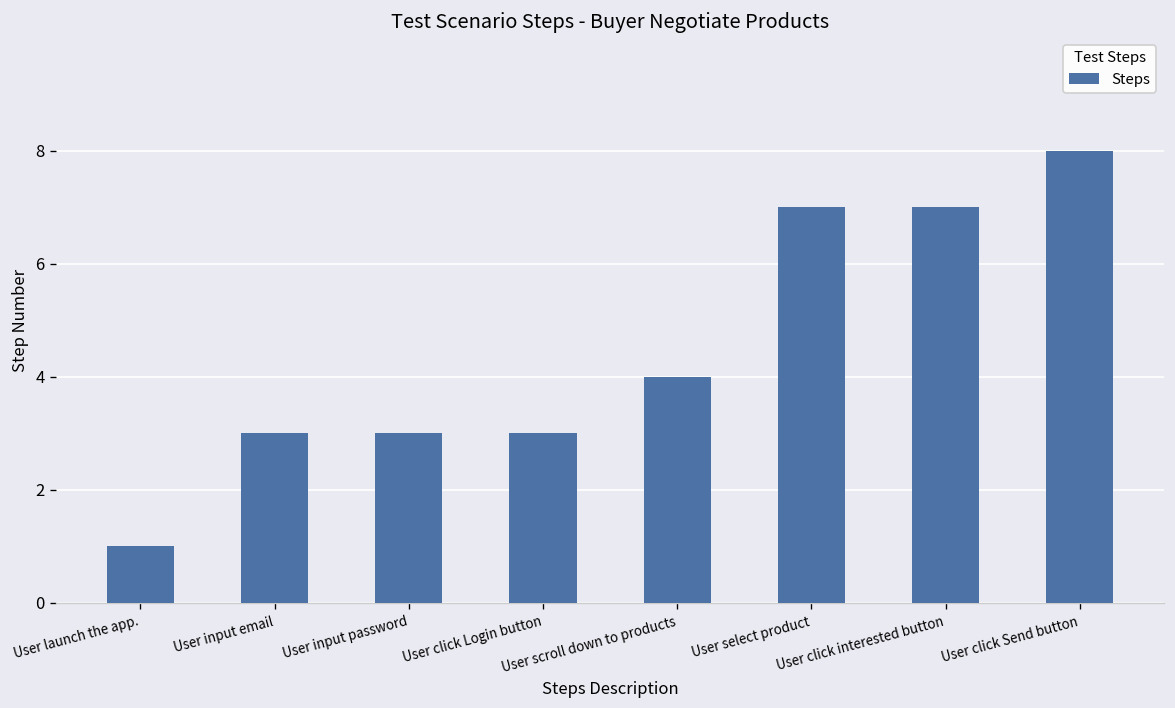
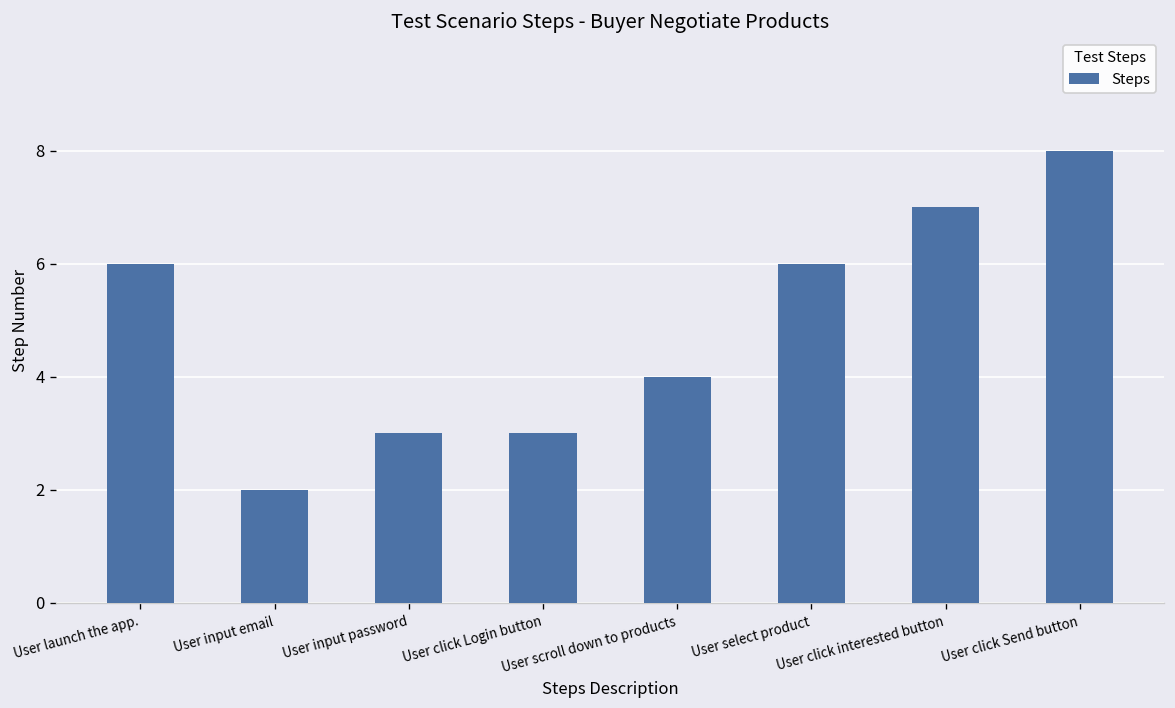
  {
-   "User launch the app.": 1,
-   "User input email": 3,
+   "User launch the app.": 6,
+   "User input email": 2,
    "User input password": 3,
    "User click Login button": 3,
    "User scroll down to products": 4,
-   "User select product": 7,
+   "User select product": 6,
    "User click interested button": 7,
    "User click Send button": 8
  }
